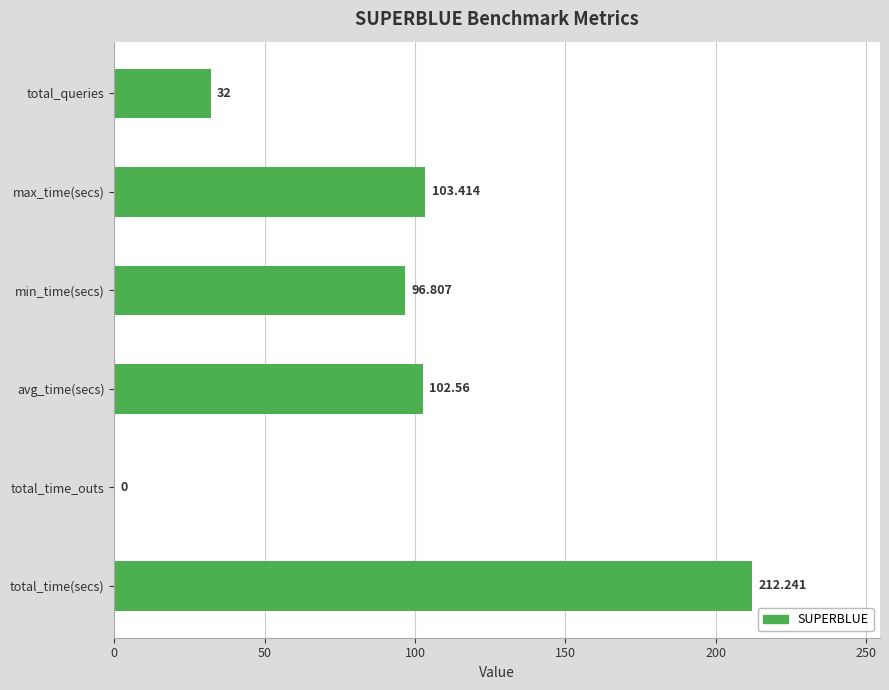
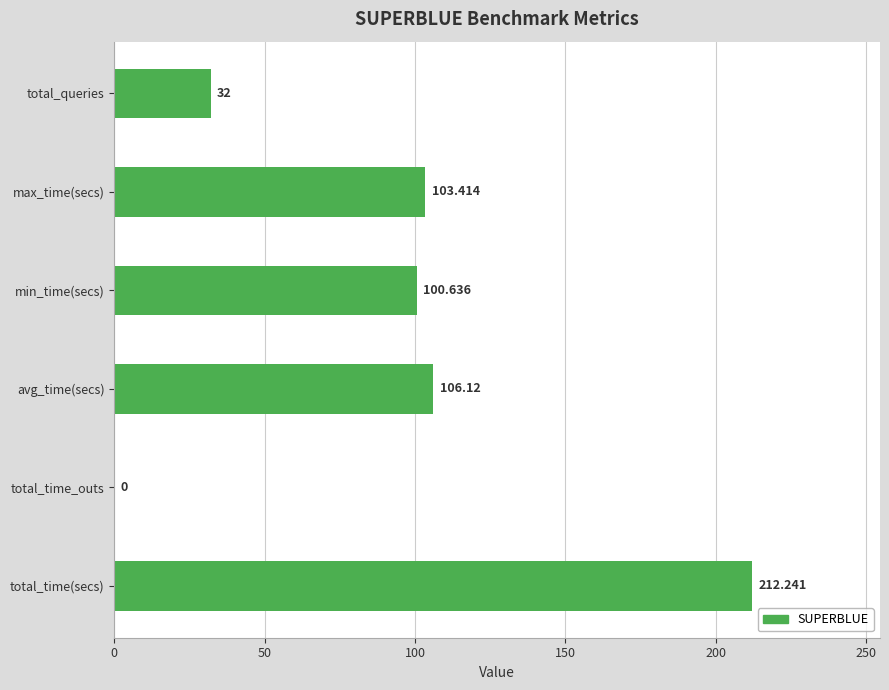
  {
    "total_queries": 32,
    "max_time(secs)": 103.414,
-   "min_time(secs)": 96.807,
-   "avg_time(secs)": 102.56,
+   "min_time(secs)": 100.636,
+   "avg_time(secs)": 106.12,
    "total_time_outs": 0,
    "total_time(secs)": 212.241
  }
